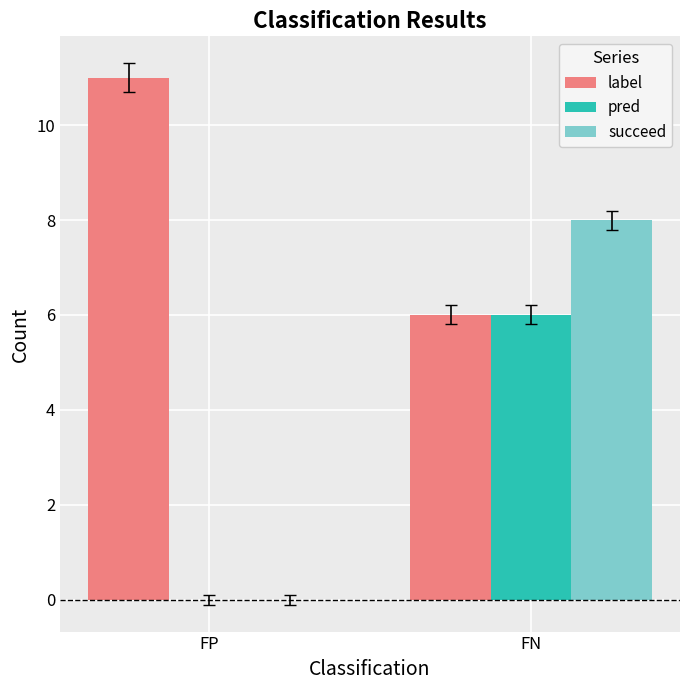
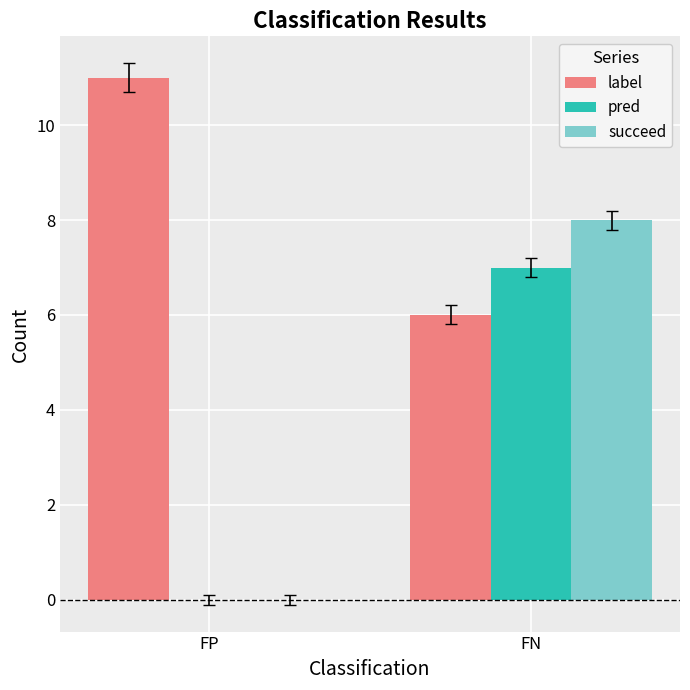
  {
    "label": {
      "FP": 11,
      "FN": 6
    },
    "pred": {
      "FP": 0,
-     "FN": 6
+     "FN": 7
    },
    "succeed": {
      "FP": 0,
      "FN": 8
    }
  }
